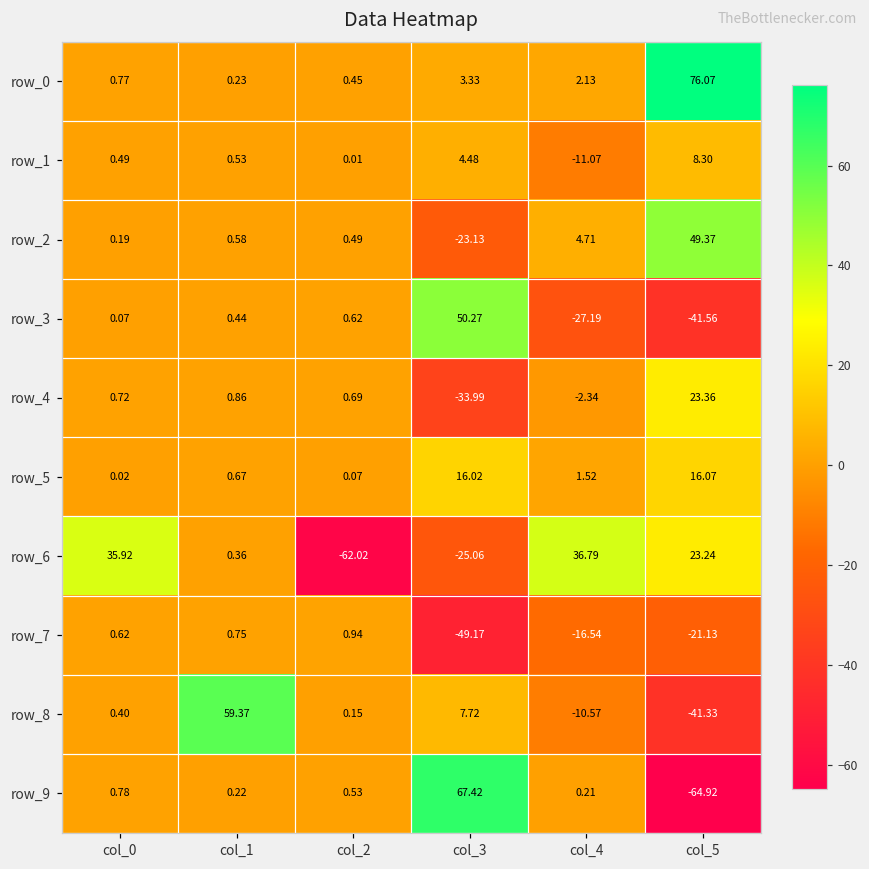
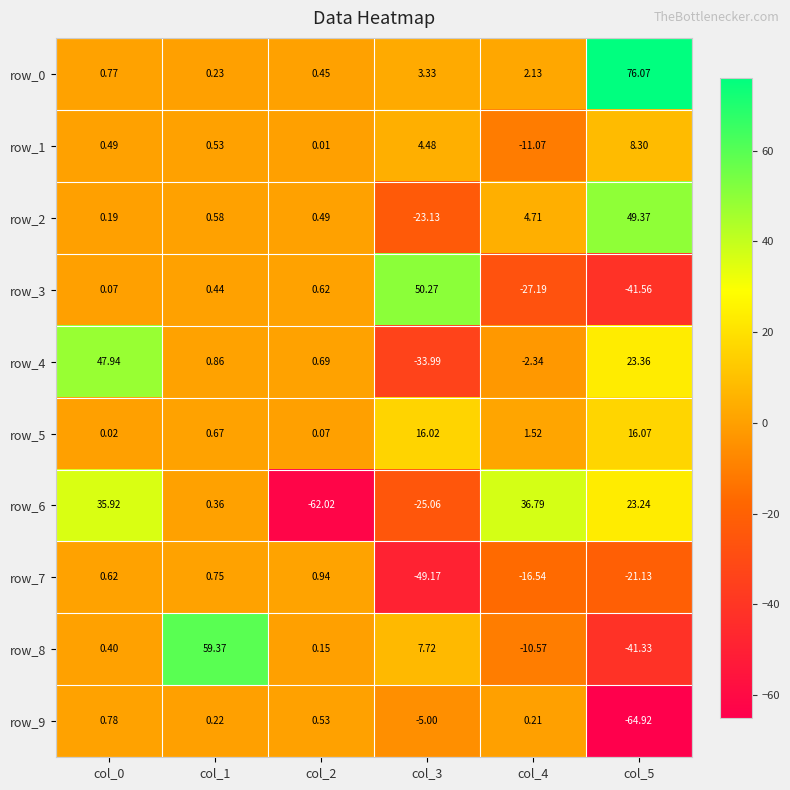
  {
    "row_0": {
      "col_0": 0.77,
      "col_1": 0.23,
      "col_2": 0.45,
      "col_3": 3.33,
      "col_4": 2.13,
      "col_5": 76.07
    },
    "row_1": {
      "col_0": 0.49,
      "col_1": 0.53,
      "col_2": 0.01,
      "col_3": 4.48,
      "col_4": -11.07,
      "col_5": 8.30
    },
    "row_2": {
      "col_0": 0.19,
      "col_1": 0.58,
      "col_2": 0.49,
      "col_3": -23.13,
      "col_4": 4.71,
      "col_5": 49.37
    },
    "row_3": {
      "col_0": 0.07,
      "col_1": 0.44,
      "col_2": 0.62,
      "col_3": 50.27,
      "col_4": -27.19,
      "col_5": -41.56
    },
    "row_4": {
-     "col_0": 0.72,
+     "col_0": 47.94,
      "col_1": 0.86,
      "col_2": 0.69,
      "col_3": -33.99,
      "col_4": -2.34,
      "col_5": 23.36
    },
    "row_5": {
      "col_0": 0.02,
      "col_1": 0.67,
      "col_2": 0.07,
      "col_3": 16.02,
      "col_4": 1.52,
      "col_5": 16.07
    },
    "row_6": {
      "col_0": 35.92,
      "col_1": 0.36,
      "col_2": -62.02,
      "col_3": -25.06,
      "col_4": 36.79,
      "col_5": 23.24
    },
    "row_7": {
      "col_0": 0.62,
      "col_1": 0.75,
      "col_2": 0.94,
      "col_3": -49.17,
      "col_4": -16.54,
      "col_5": -21.13
    },
    "row_8": {
      "col_0": 0.40,
      "col_1": 59.37,
      "col_2": 0.15,
      "col_3": 7.72,
      "col_4": -10.57,
      "col_5": -41.33
    },
    "row_9": {
      "col_0": 0.78,
      "col_1": 0.22,
      "col_2": 0.53,
-     "col_3": 67.42,
+     "col_3": -5.00,
      "col_4": 0.21,
      "col_5": -64.92
    }
  }
